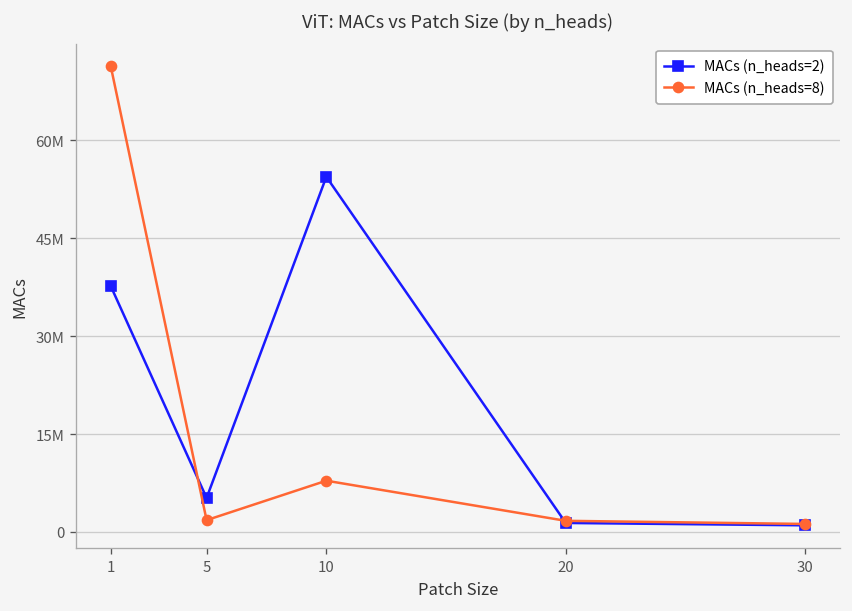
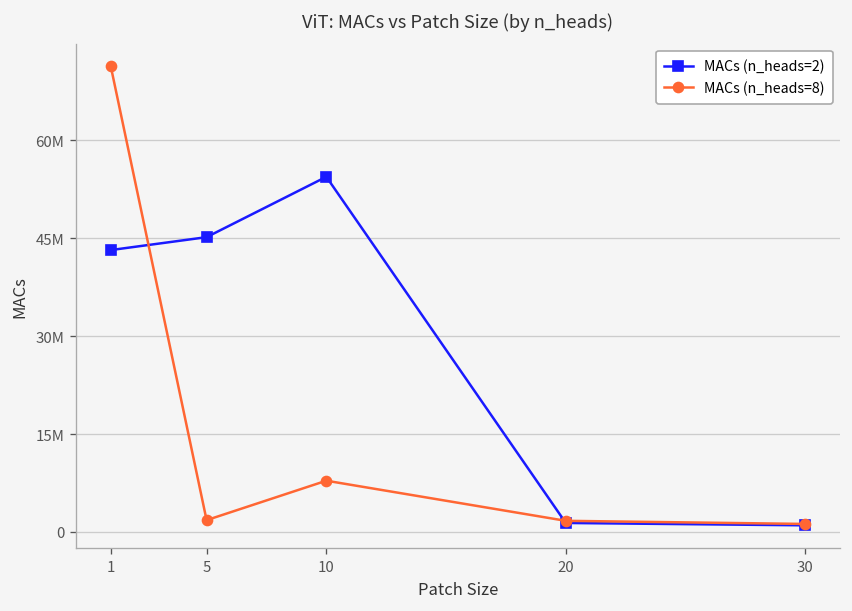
  {
    "MACs (n_heads=2)": {
-     "1": 38000000,
-     "5": 5000000,
+     "1": 43000000,
+     "5": 45000000,
      "10": 54000000
    },
    "MACs (n_heads=8)": {
      "1": 71000000,
      "5": 2000000,
      "10": 8000000
    }
  }
